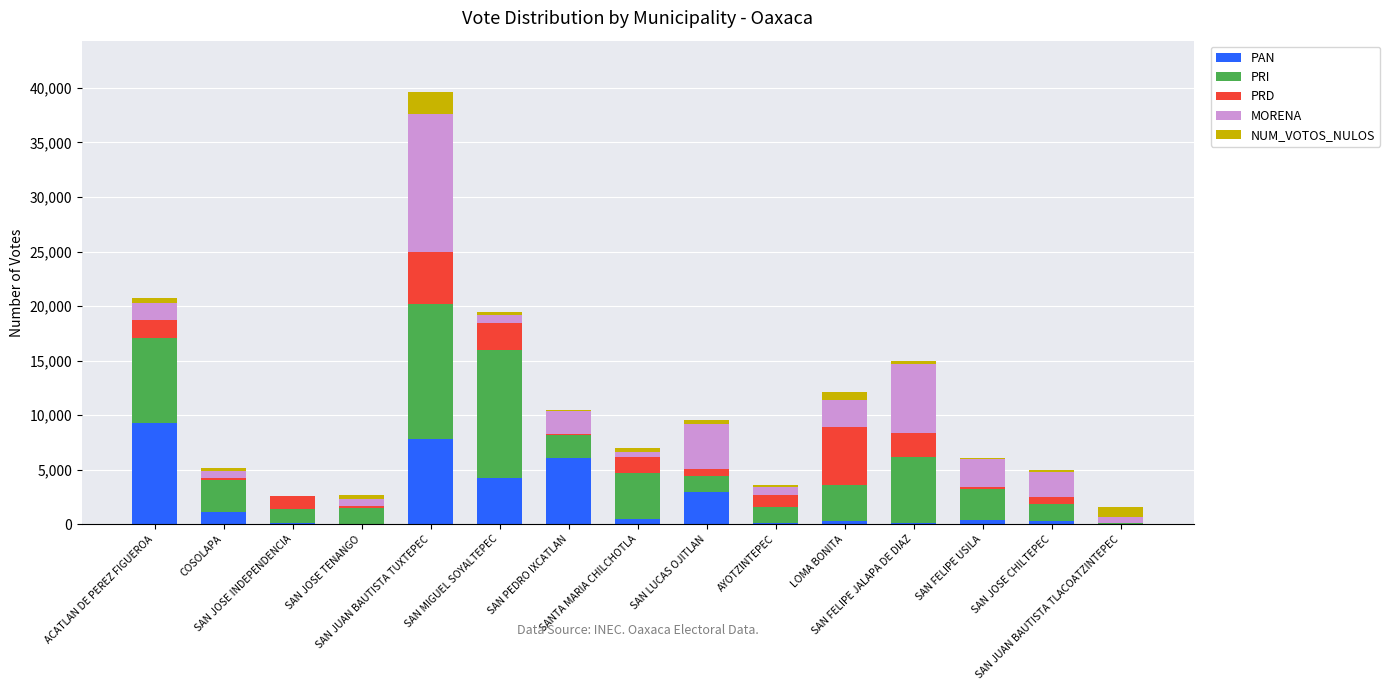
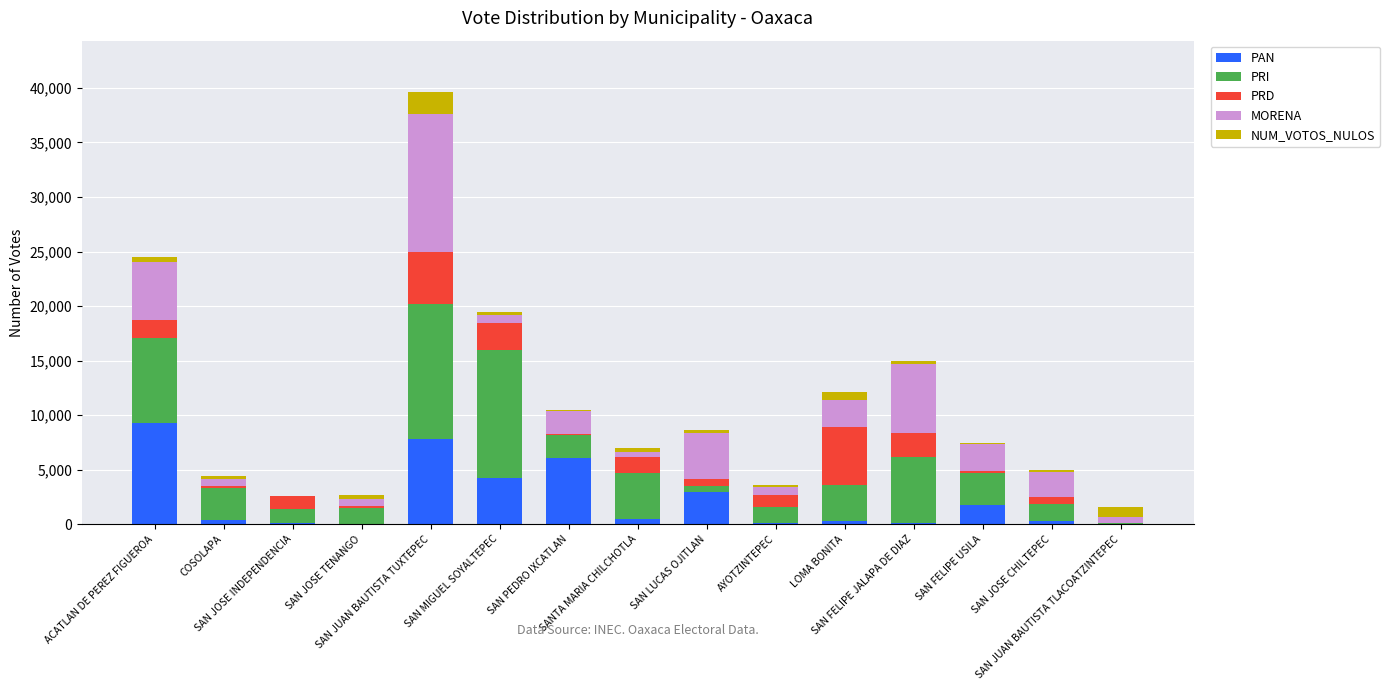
  {
    "PAN": {
      "ACATLAN DE PEREZ FIGUEROA": "9,200",
-     "COSOLAPA": "1,100",
+     "COSOLAPA": "400",
      "SAN JUAN BAUTISTA TUXTEPEC": "7,800",
      "SAN MIGUEL SOYALTEPEC": "4,200",
      "SAN PEDRO IXCATLAN": "6,100",
      "SANTA MARIA CHILCHOTLA": "500",
      "SAN LUCAS OJITLAN": "2,900",
      "LOMA BONITA": "300",
-     "SAN FELIPE USILA": "400",
+     "SAN FELIPE USILA": "1,800",
      "SAN JOSE CHILTEPEC": "300"
    },
    "PRI": {
      "ACATLAN DE PEREZ FIGUEROA": "7,800",
      "COSOLAPA": "2,900",
      "SAN JOSE INDEPENDENCIA": "1,300",
      "SAN JOSE TENANGO": "1,400",
      "SAN JUAN BAUTISTA TUXTEPEC": "12,300",
      "SAN MIGUEL SOYALTEPEC": "11,700",
      "SAN PEDRO IXCATLAN": "2,100",
      "SANTA MARIA CHILCHOTLA": "4,200",
-     "SAN LUCAS OJITLAN": "1,500",
+     "SAN LUCAS OJITLAN": "500",
      "AYOTZINTEPEC": "1,500",
      "LOMA BONITA": "3,300",
      "SAN FELIPE JALAPA DE DIAZ": "6,000",
      "SAN FELIPE USILA": "2,900",
      "SAN JOSE CHILTEPEC": "1,600"
    },
    "PRD": {
      "ACATLAN DE PEREZ FIGUEROA": "1,600",
      "SAN JOSE INDEPENDENCIA": "1,100",
      "SAN JOSE TENANGO": "300",
      "SAN JUAN BAUTISTA TUXTEPEC": "4,800",
      "SAN MIGUEL SOYALTEPEC": "2,500",
      "SANTA MARIA CHILCHOTLA": "1,400",
      "SAN LUCAS OJITLAN": "700",
      "AYOTZINTEPEC": "1,000",
      "LOMA BONITA": "5,400",
      "SAN FELIPE JALAPA DE DIAZ": "2,200",
      "SAN JOSE CHILTEPEC": "600"
    },
    "MORENA": {
-     "ACATLAN DE PEREZ FIGUEROA": "1,600",
+     "ACATLAN DE PEREZ FIGUEROA": "5,300",
      "COSOLAPA": "600",
      "SAN JOSE TENANGO": "600",
      "SAN JUAN BAUTISTA TUXTEPEC": "12,700",
      "SAN MIGUEL SOYALTEPEC": "800",
      "SAN PEDRO IXCATLAN": "2,100",
      "SANTA MARIA CHILCHOTLA": "500",
      "SAN LUCAS OJITLAN": "4,200",
      "AYOTZINTEPEC": "800",
      "LOMA BONITA": "2,500",
      "SAN FELIPE JALAPA DE DIAZ": "6,400",
      "SAN FELIPE USILA": "2,500",
      "SAN JOSE CHILTEPEC": "2,300",
      "SAN JUAN BAUTISTA TLACOATZINTEPEC": "500"
    },
    "NUM_VOTOS_NULOS": {
      "ACATLAN DE PEREZ FIGUEROA": "500",
      "COSOLAPA": "300",
      "SAN JOSE TENANGO": "400",
      "SAN JUAN BAUTISTA TUXTEPEC": "2,000",
      "SAN MIGUEL SOYALTEPEC": "300",
      "SANTA MARIA CHILCHOTLA": "300",
      "SAN LUCAS OJITLAN": "300",
      "LOMA BONITA": "700",
      "SAN JUAN BAUTISTA TLACOATZINTEPEC": "900"
    }
  }
